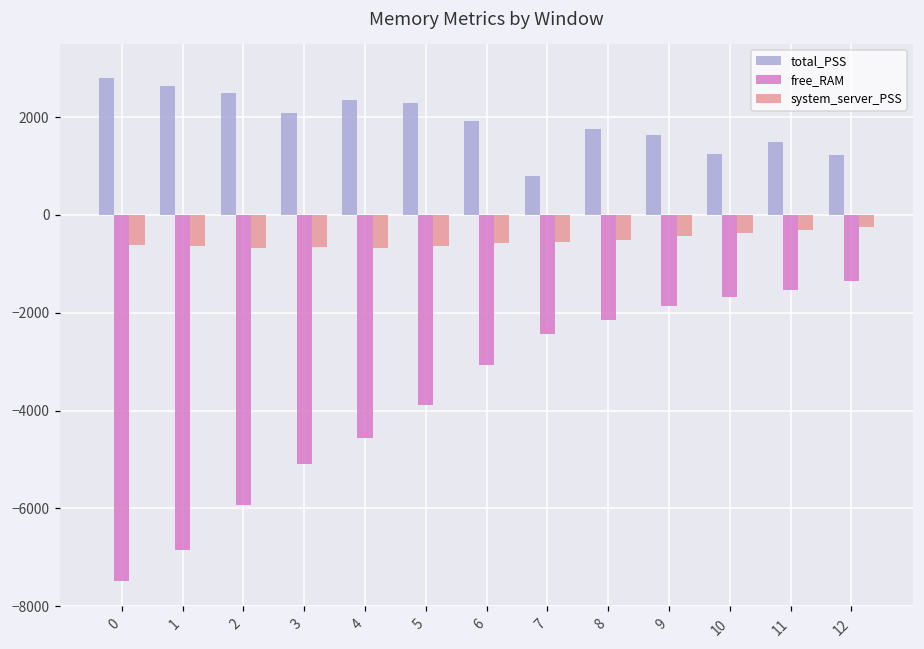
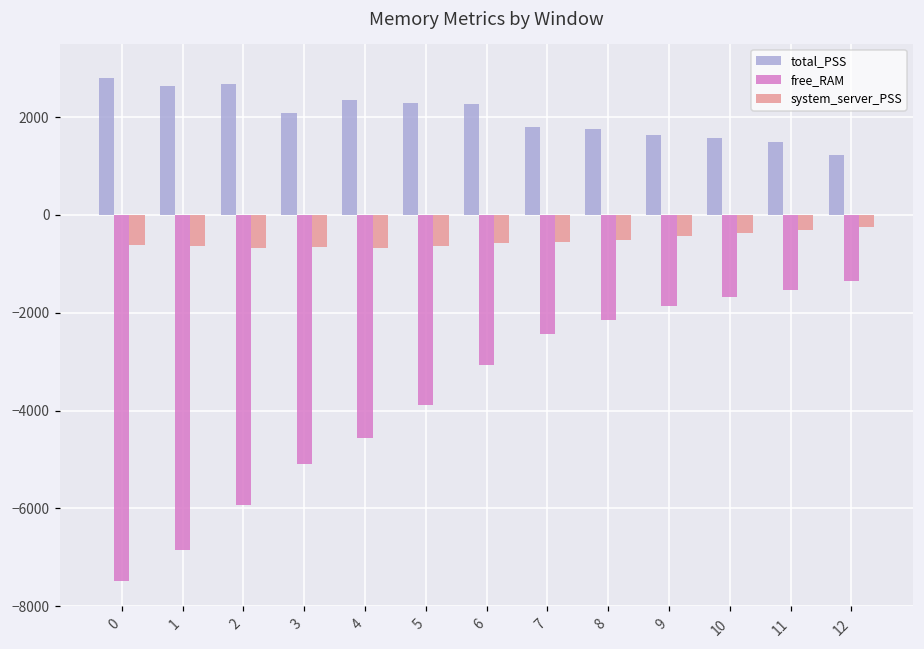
  {
    "total_PSS": {
      "0": 2800,
      "1": 2600,
-     "2": 2500,
+     "2": 2700,
      "3": 2100,
      "4": 2300,
      "5": 2300,
-     "6": 1900,
-     "7": 800,
+     "6": 2300,
+     "7": 1800,
      "8": 1800,
      "9": 1600,
-     "10": 1300,
+     "10": 1600,
      "11": 1500,
      "12": 1200
    }
  }
